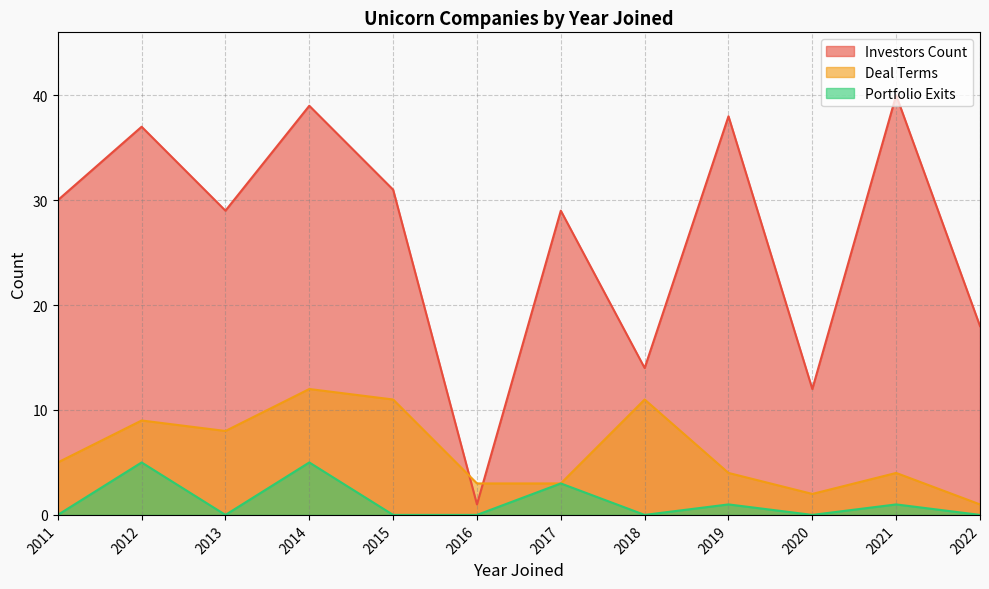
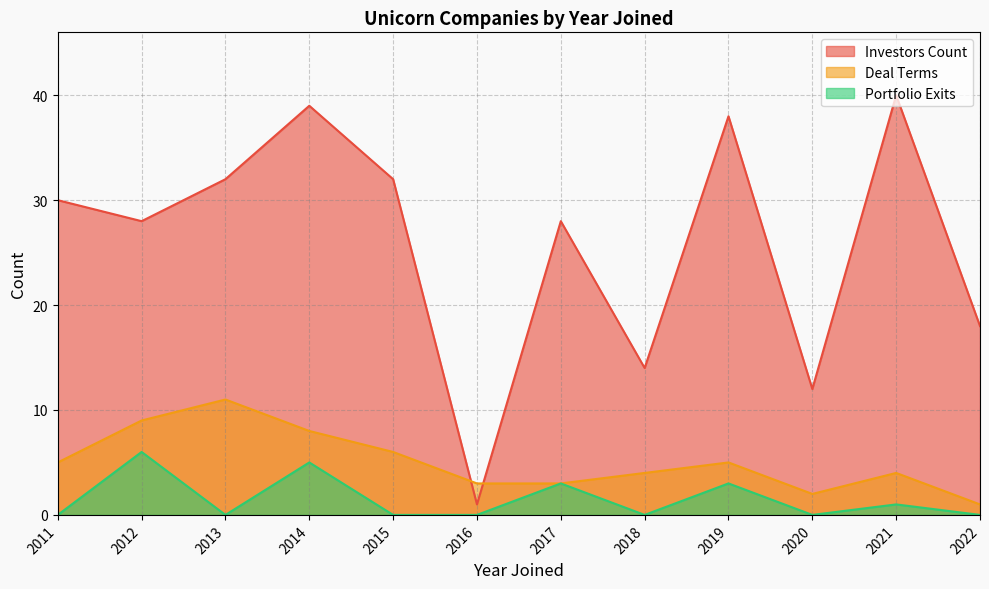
  {
    "Investors Count": {
      "2011": 30,
-     "2012": 37,
-     "2013": 29,
+     "2012": 28,
+     "2013": 32,
      "2014": 39,
-     "2015": 31,
+     "2015": 32,
      "2016": 1,
-     "2017": 29,
+     "2017": 28,
      "2018": 14,
      "2019": 38,
      "2020": 12,
      "2022": 18
    },
    "Deal Terms": {
      "2011": 5,
      "2012": 9,
-     "2013": 8,
-     "2014": 12,
-     "2015": 11,
+     "2013": 11,
+     "2014": 8,
+     "2015": 6,
      "2016": 3,
-     "2018": 11,
-     "2019": 4,
+     "2018": 4,
+     "2019": 5,
      "2020": 2,
      "2021": 4,
      "2022": 1
    },
    "Portfolio Exits": {
      "2011": 0,
-     "2012": 5,
+     "2012": 6,
      "2013": 0,
      "2014": 5,
      "2015": 0,
      "2016": 0,
      "2018": 0,
-     "2019": 1,
+     "2019": 3,
      "2020": 0,
      "2021": 1,
      "2022": 0
    }
  }
